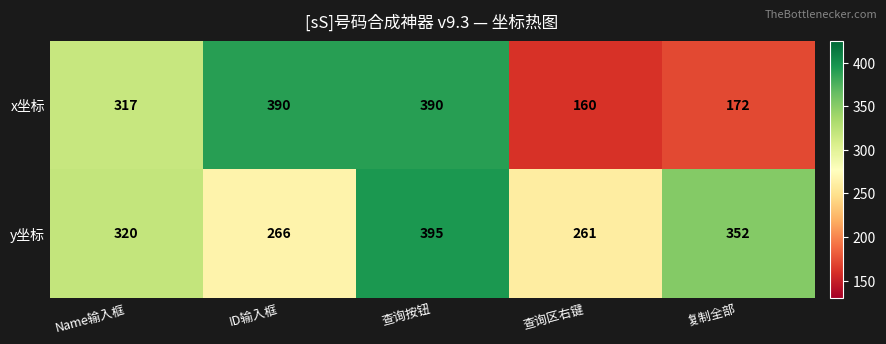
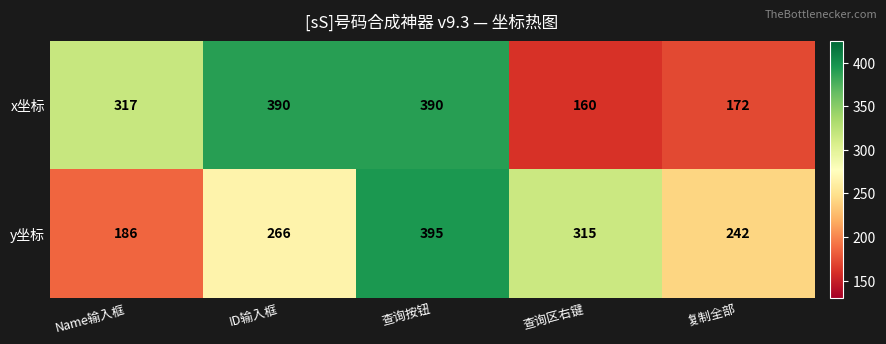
  {
    "x坐标": {
      "Name输入框": 317,
      "ID输入框": 390,
      "查询按钮": 390,
      "查询区右键": 160,
      "复制全部": 172
    },
    "y坐标": {
-     "Name输入框": 320,
+     "Name输入框": 186,
      "ID输入框": 266,
      "查询按钮": 395,
-     "查询区右键": 261,
-     "复制全部": 352
+     "查询区右键": 315,
+     "复制全部": 242
    }
  }
